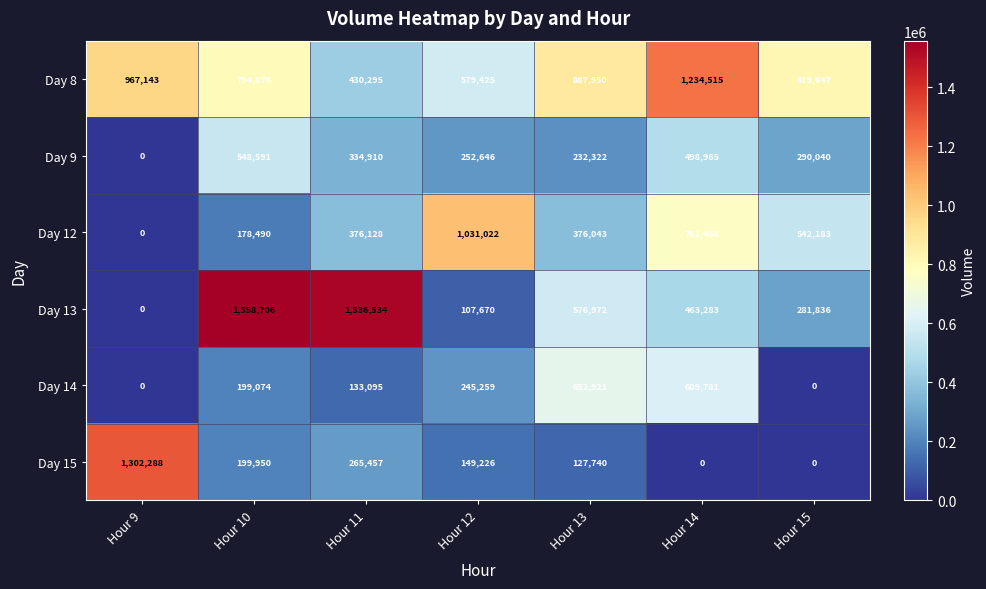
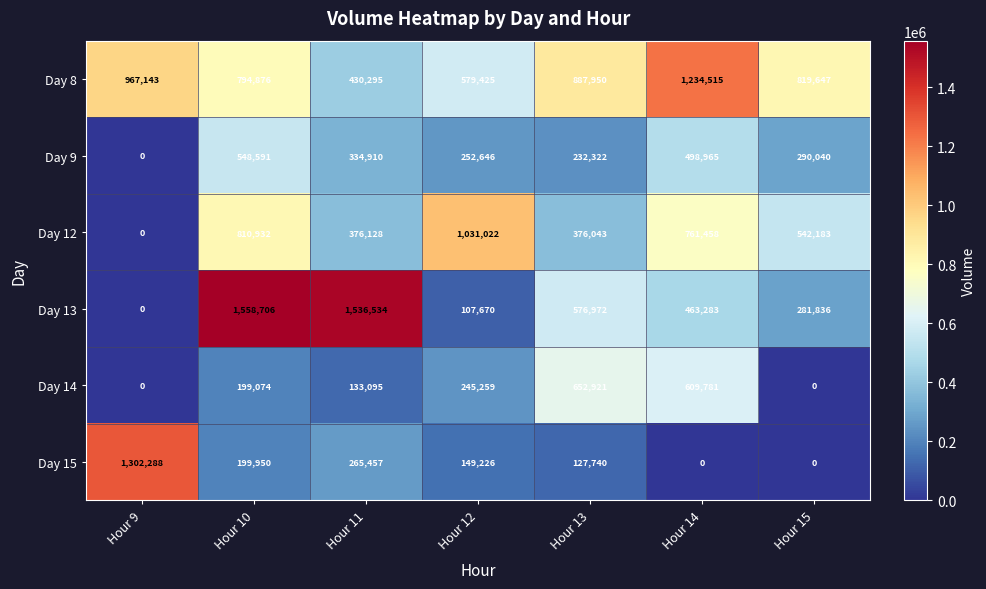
  {
    "Day 8": {
      "Hour 9": "967,143",
      "Hour 10": "794,876",
      "Hour 11": "430,295",
      "Hour 13": "887,950",
      "Hour 14": "1,234,515",
      "Hour 15": "819,647"
    },
    "Day 9": {
      "Hour 9": "0",
      "Hour 10": "548,591",
      "Hour 11": "334,910",
      "Hour 12": "252,646",
      "Hour 13": "232,322",
      "Hour 14": "498,965",
      "Hour 15": "290,040"
    },
    "Day 12": {
      "Hour 9": "0",
-     "Hour 10": "178,490",
+     "Hour 10": "810,932",
      "Hour 11": "376,128",
      "Hour 12": "1,031,022",
      "Hour 13": "376,043",
      "Hour 14": "761,458",
      "Hour 15": "542,183"
    },
    "Day 13": {
      "Hour 9": "0",
      "Hour 10": "1,558,706",
      "Hour 11": "1,536,534",
      "Hour 12": "107,670",
      "Hour 13": "576,972",
      "Hour 14": "463,283",
      "Hour 15": "281,836"
    },
    "Day 14": {
      "Hour 9": "0",
      "Hour 10": "199,074",
      "Hour 11": "133,095",
      "Hour 12": "245,259",
      "Hour 15": "0"
    },
    "Day 15": {
      "Hour 9": "1,302,288",
      "Hour 10": "199,950",
      "Hour 11": "265,457",
      "Hour 12": "149,226",
      "Hour 13": "127,740",
      "Hour 14": "0",
      "Hour 15": "0"
    }
  }
